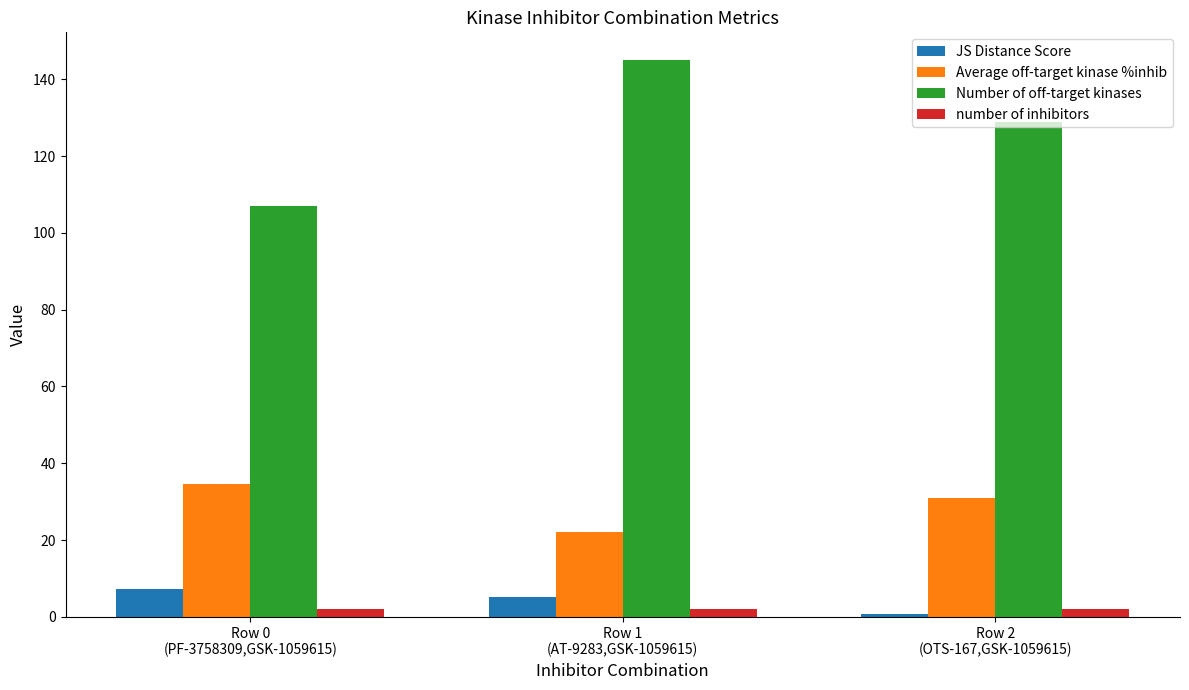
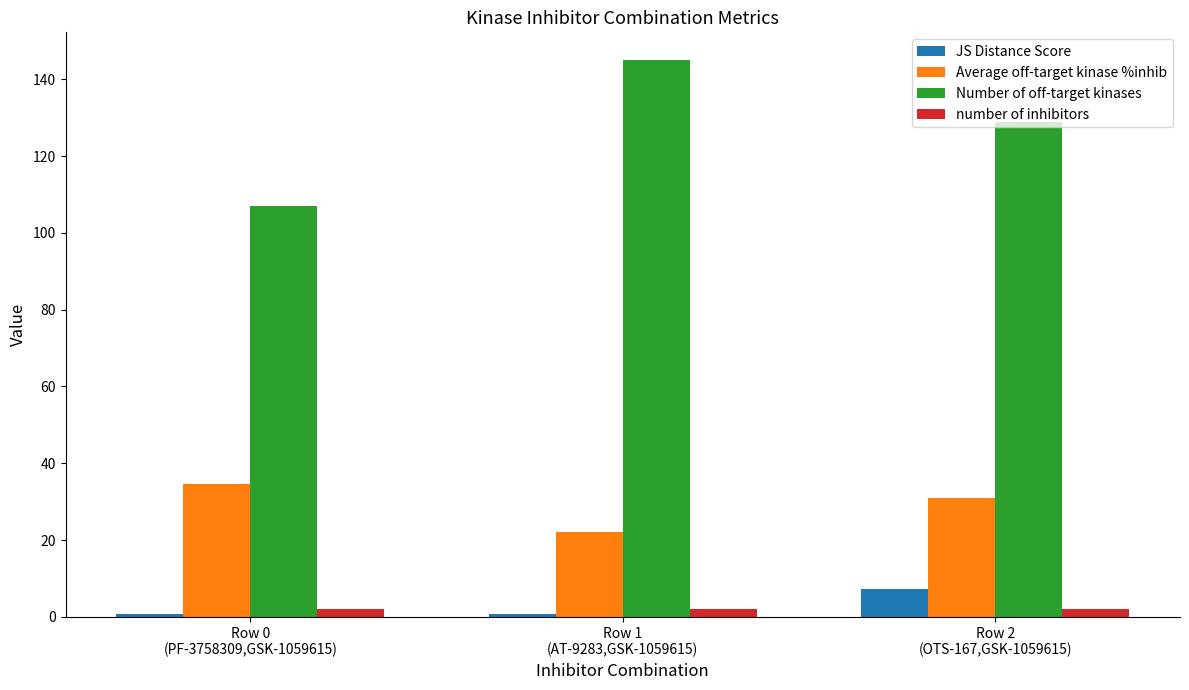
  {
    "JS Distance Score": {
-     "Row 0 (PF-3758309,GSK-1059615)": 7,
-     "Row 1 (AT-9283,GSK-1059615)": 5,
-     "Row 2 (OTS-167,GSK-1059615)": 1
+     "Row 0 (PF-3758309,GSK-1059615)": 1,
+     "Row 1 (AT-9283,GSK-1059615)": 1,
+     "Row 2 (OTS-167,GSK-1059615)": 7
    },
    "Average off-target kinase %inhib": {
      "Row 0 (PF-3758309,GSK-1059615)": 35,
      "Row 1 (AT-9283,GSK-1059615)": 22,
      "Row 2 (OTS-167,GSK-1059615)": 31
    },
    "Number of off-target kinases": {
      "Row 0 (PF-3758309,GSK-1059615)": 107,
      "Row 1 (AT-9283,GSK-1059615)": 145
    },
    "number of inhibitors": {
      "Row 0 (PF-3758309,GSK-1059615)": 2,
      "Row 1 (AT-9283,GSK-1059615)": 2,
      "Row 2 (OTS-167,GSK-1059615)": 2
    }
  }
